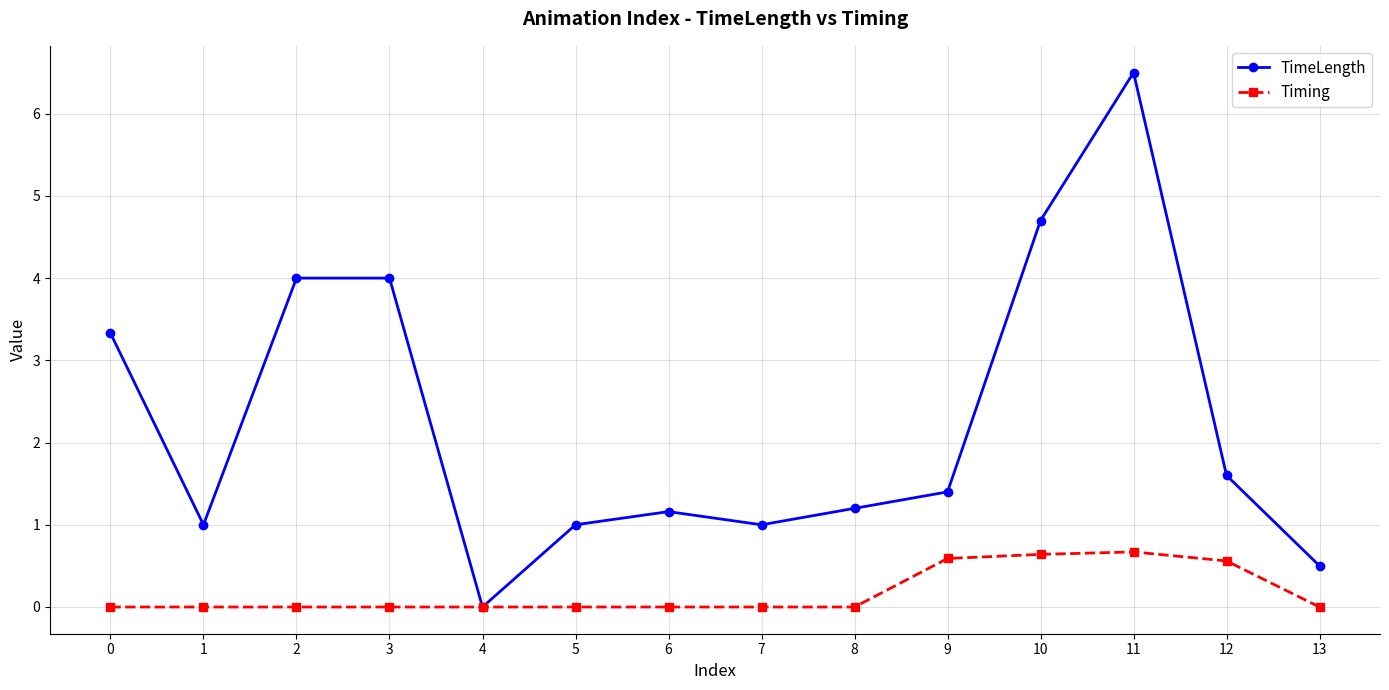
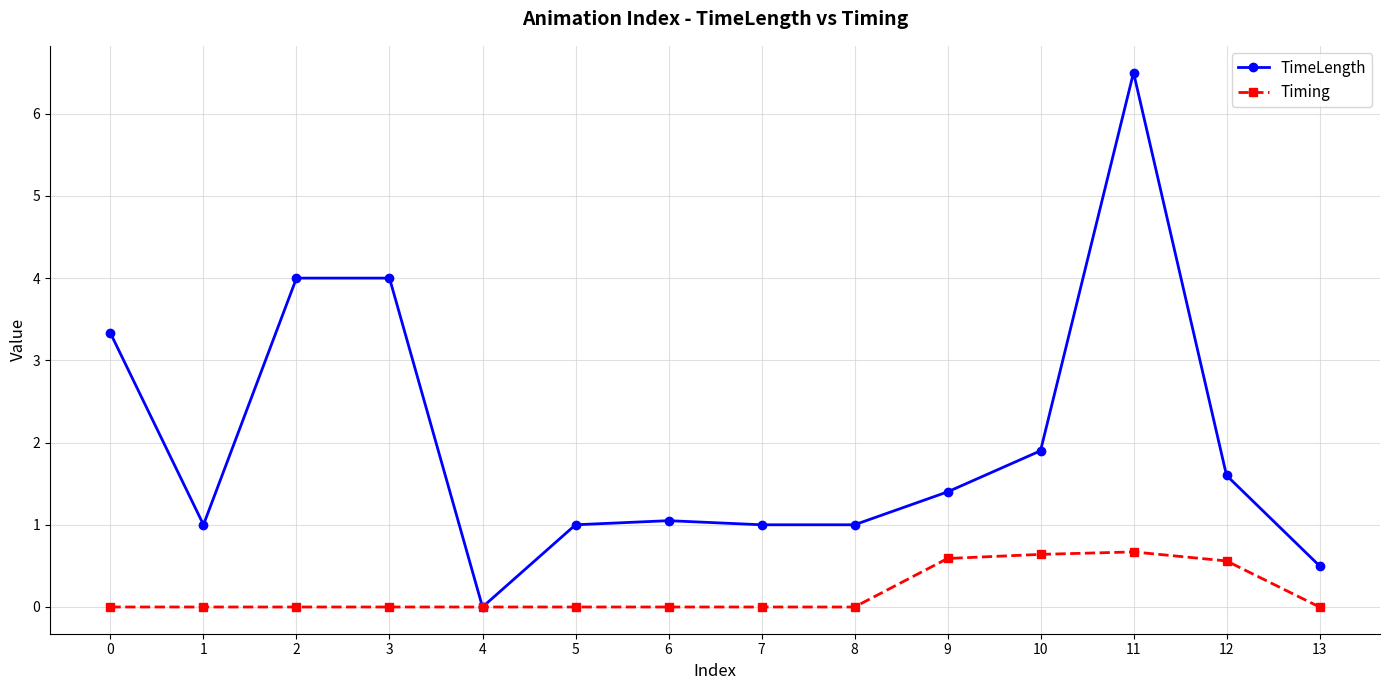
  {
    "TimeLength": {
      "0": 3.3,
      "1": 1.0,
      "2": 4.0,
      "3": 4.0,
      "5": 1.0,
-     "6": 1.2,
+     "6": 1.1,
      "7": 1.0,
-     "8": 1.2,
+     "8": 1.0,
      "9": 1.4,
-     "10": 4.7,
+     "10": 1.9,
      "11": 6.5,
      "12": 1.6,
      "13": 0.5
    },
    "Timing": {
      "0": 0.0,
      "1": 0.0,
      "2": 0.0,
      "3": 0.0,
      "5": 0.0,
      "6": 0.0,
      "7": 0.0,
      "8": 0.0,
      "9": 0.6,
      "10": 0.6,
      "11": 0.7,
      "12": 0.6,
      "13": 0.0
    }
  }
